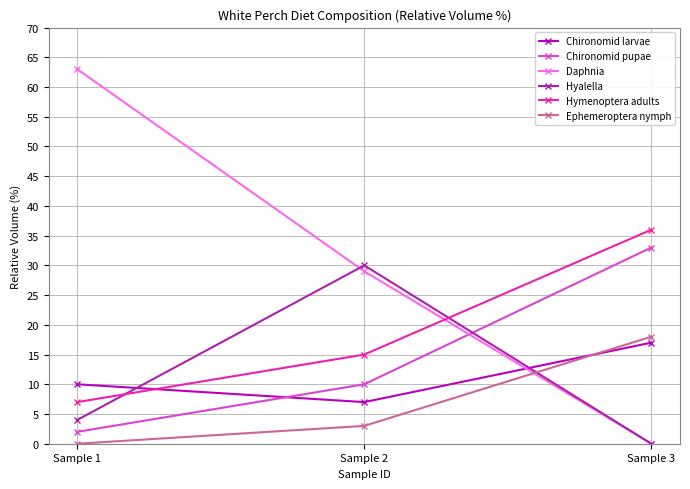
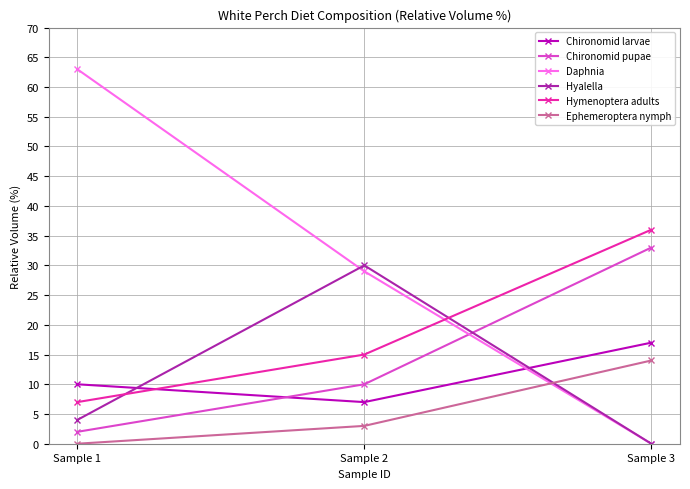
  {
    "Ephemeroptera nymph": {
      "Sample 1": 0,
      "Sample 2": 3,
-     "Sample 3": 18
+     "Sample 3": 14
    }
  }
